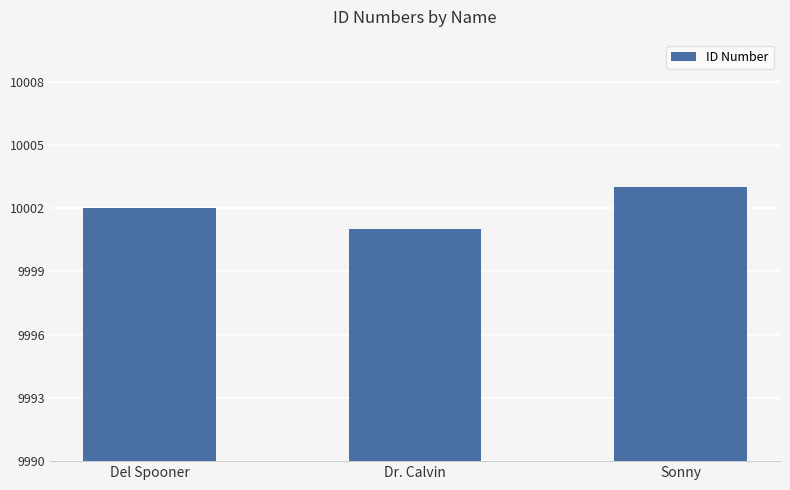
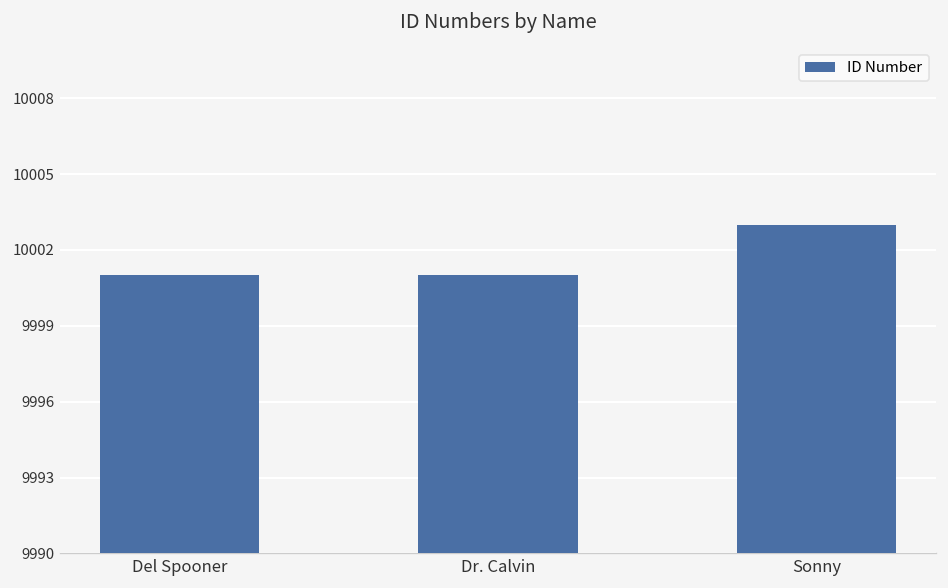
  {
-   "Del Spooner": 10002,
+   "Del Spooner": 10001,
    "Dr. Calvin": 10001,
    "Sonny": 10003
  }
